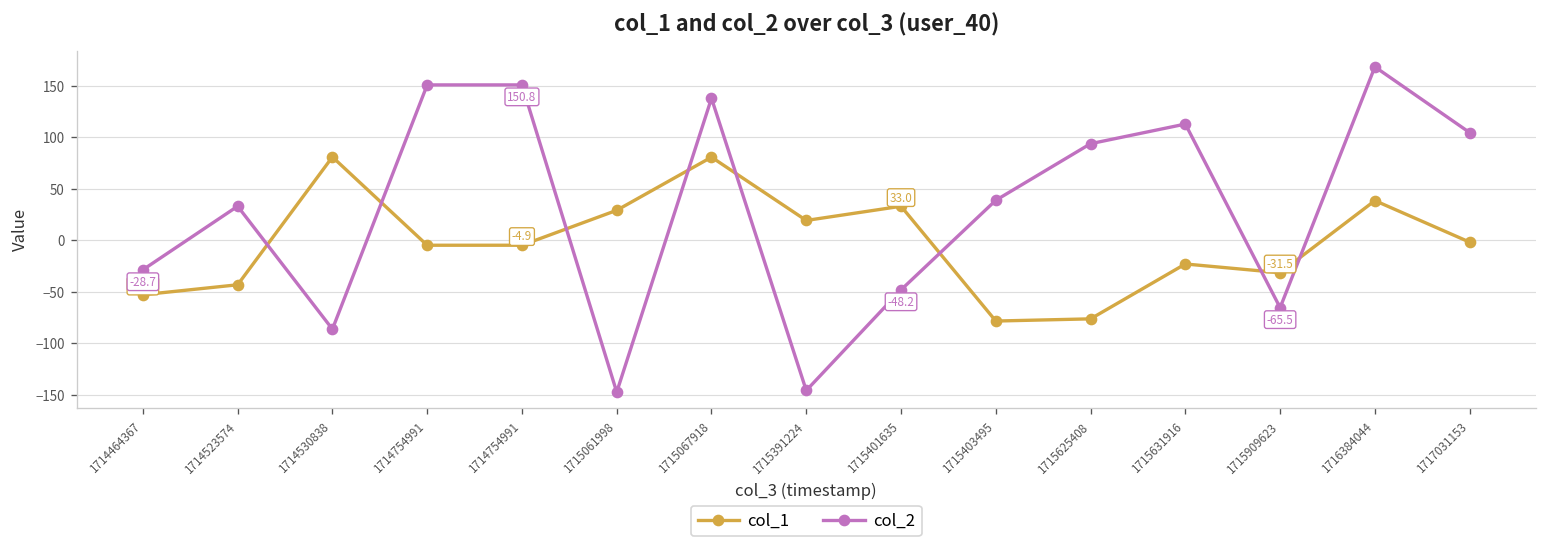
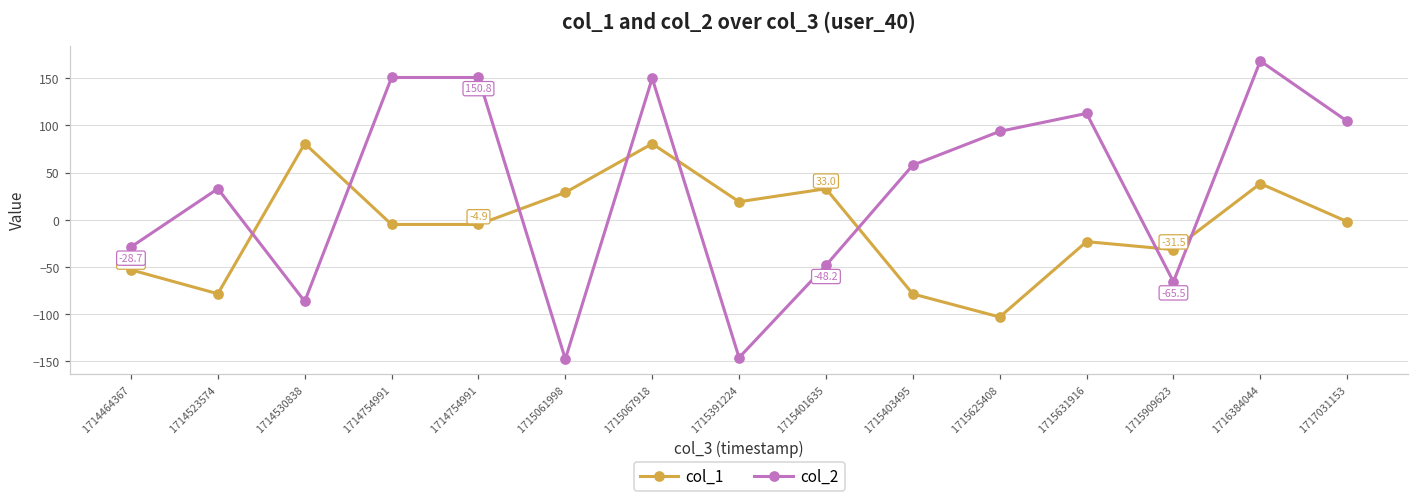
  {
    "col_1": {
-     "1714523574": -40,
+     "1714523574": -80,
      "1714530838": 80,
      "1715061998": 30,
      "1715067918": 80,
      "1715391224": 20,
      "1715403495": -80,
-     "1715625408": -80,
+     "1715625408": -100,
      "1715631916": -20,
      "1716384044": 40,
      "1717031153": 0
    },
    "col_2": {
      "1714523574": 30,
      "1714530838": -90,
      "1715061998": -150,
-     "1715067918": 140,
+     "1715067918": 150,
      "1715391224": -150,
-     "1715403495": 40,
+     "1715403495": 60,
      "1715625408": 90,
      "1715631916": 110,
      "1716384044": 170,
      "1717031153": 100
    }
  }
